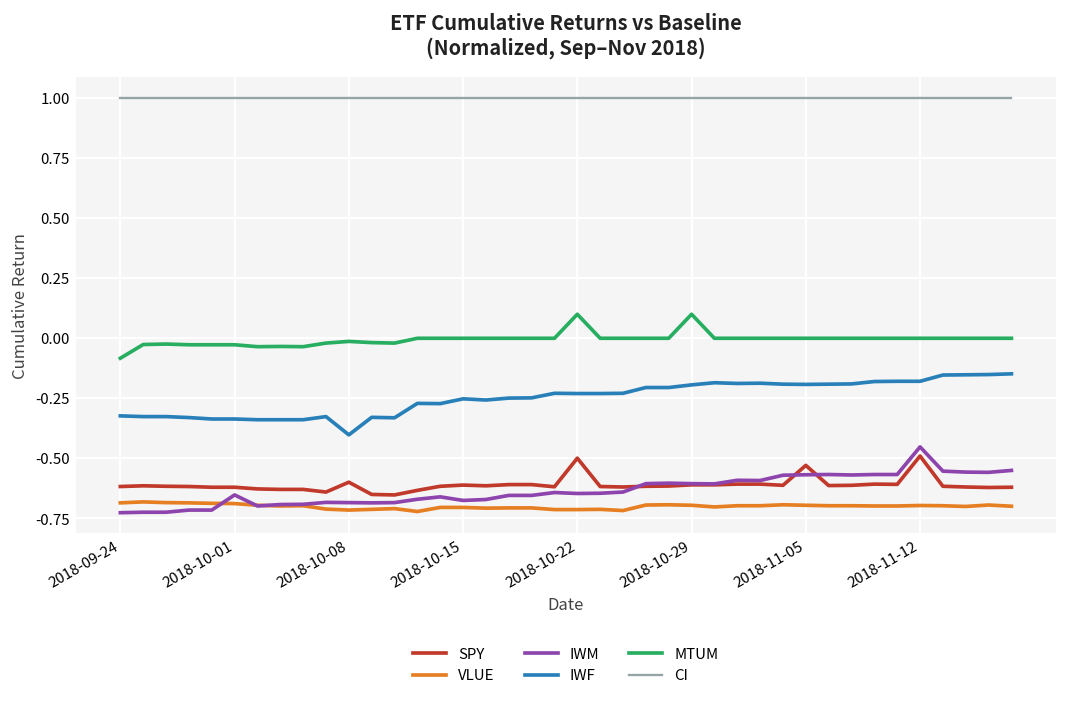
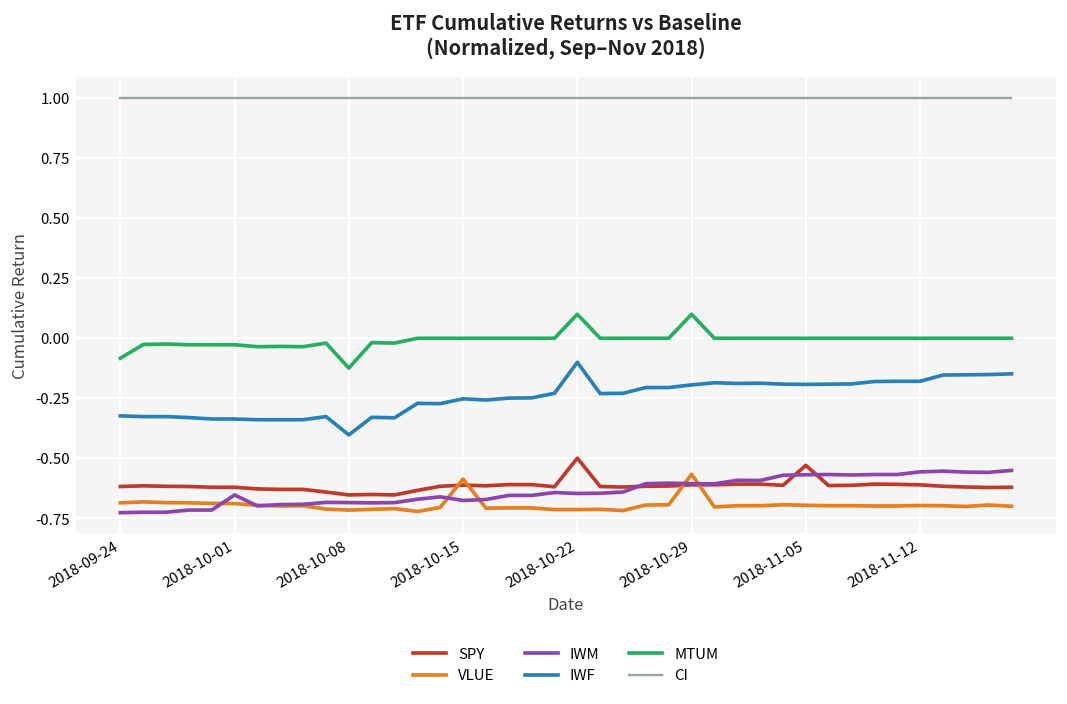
  {
    "SPY": {
      "2018-09-24": -0.62,
      "2018-10-01": -0.62,
-     "2018-10-08": -0.60,
+     "2018-10-08": -0.65,
      "2018-10-15": -0.61,
      "2018-10-22": -0.50,
      "2018-11-05": -0.53,
-     "2018-11-12": -0.49
+     "2018-11-12": -0.61
    },
    "VLUE": {
      "2018-09-24": -0.69,
      "2018-10-01": -0.69,
      "2018-10-08": -0.72,
-     "2018-10-15": -0.70,
+     "2018-10-15": -0.59,
      "2018-10-22": -0.71,
-     "2018-10-29": -0.70,
+     "2018-10-29": -0.57,
      "2018-11-05": -0.70,
      "2018-11-12": -0.70
    },
    "IWM": {
      "2018-09-24": -0.73,
      "2018-10-01": -0.65,
      "2018-10-08": -0.68,
      "2018-10-15": -0.68,
      "2018-10-22": -0.65,
      "2018-11-05": -0.57,
-     "2018-11-12": -0.45
+     "2018-11-12": -0.56
    },
    "IWF": {
      "2018-09-24": -0.32,
      "2018-10-01": -0.34,
      "2018-10-08": -0.40,
      "2018-10-15": -0.25,
-     "2018-10-22": -0.23,
+     "2018-10-22": -0.10,
      "2018-10-29": -0.19,
      "2018-11-05": -0.19,
      "2018-11-12": -0.18
    },
    "MTUM": {
      "2018-09-24": -0.08,
      "2018-10-01": -0.03,
-     "2018-10-08": -0.01,
+     "2018-10-08": -0.12,
      "2018-10-15": 0.00,
      "2018-10-22": 0.10,
      "2018-10-29": 0.10,
      "2018-11-05": 0.00,
      "2018-11-12": 0.00
    },
    "CI": {
      "2018-09-24": 1.00,
      "2018-10-01": 1.00,
      "2018-10-08": 1.00,
      "2018-10-15": 1.00,
      "2018-10-22": 1.00,
      "2018-10-29": 1.00,
      "2018-11-05": 1.00,
      "2018-11-12": 1.00
    }
  }
